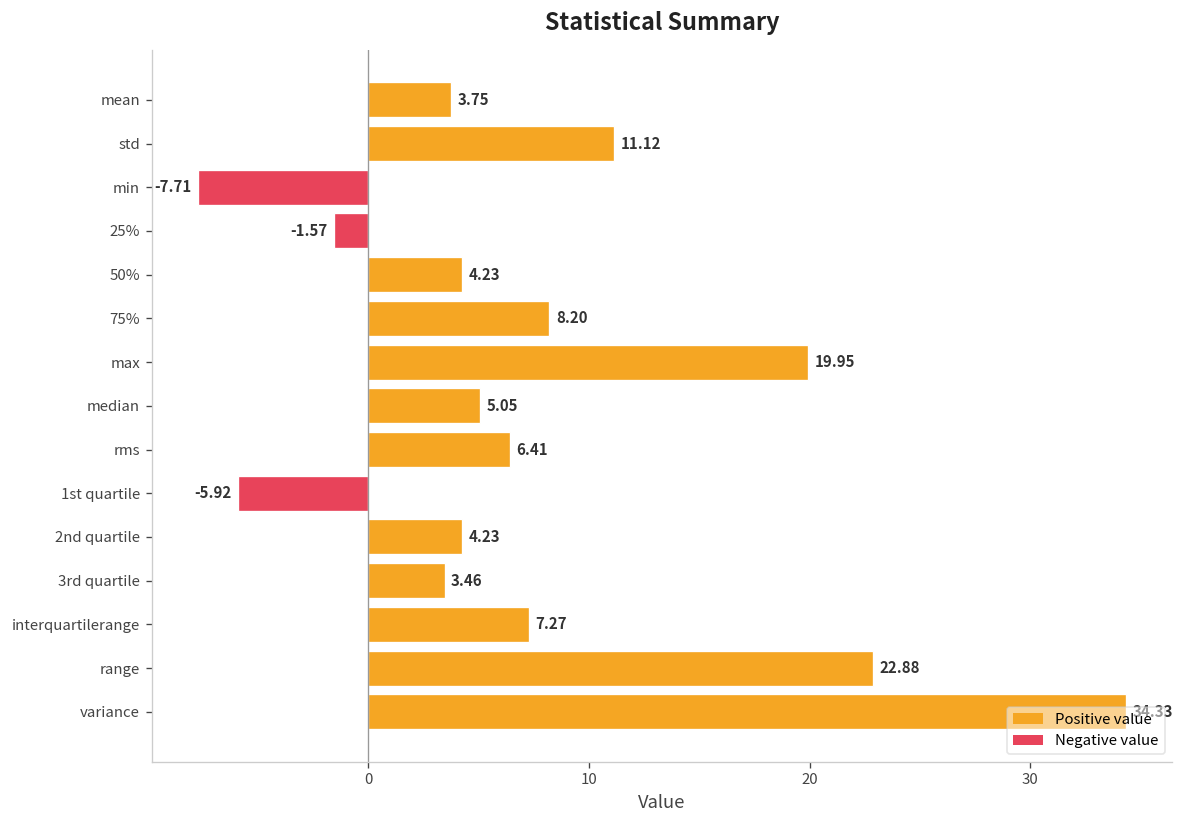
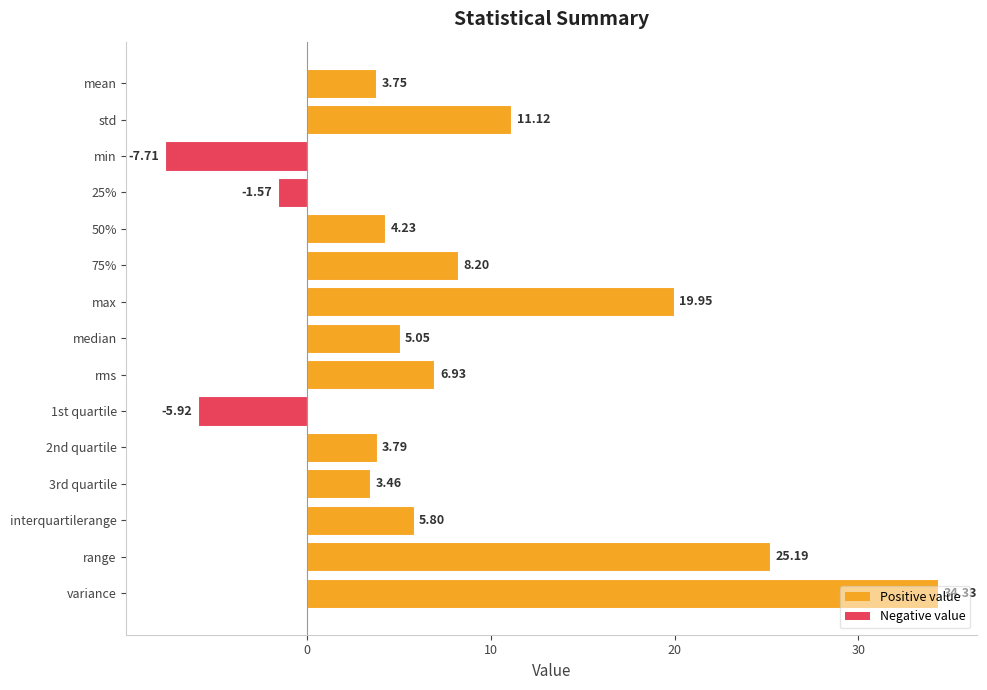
  {
    "mean": 3.75,
    "std": 11.12,
    "min": -7.71,
    "25%": -1.57,
    "50%": 4.23,
    "75%": 8.20,
    "max": 19.95,
    "median": 5.05,
-   "rms": 6.41,
+   "rms": 6.93,
    "1st quartile": -5.92,
-   "2nd quartile": 4.23,
+   "2nd quartile": 3.79,
    "3rd quartile": 3.46,
-   "interquartilerange": 7.27,
-   "range": 22.88
+   "interquartilerange": 5.80,
+   "range": 25.19
  }
